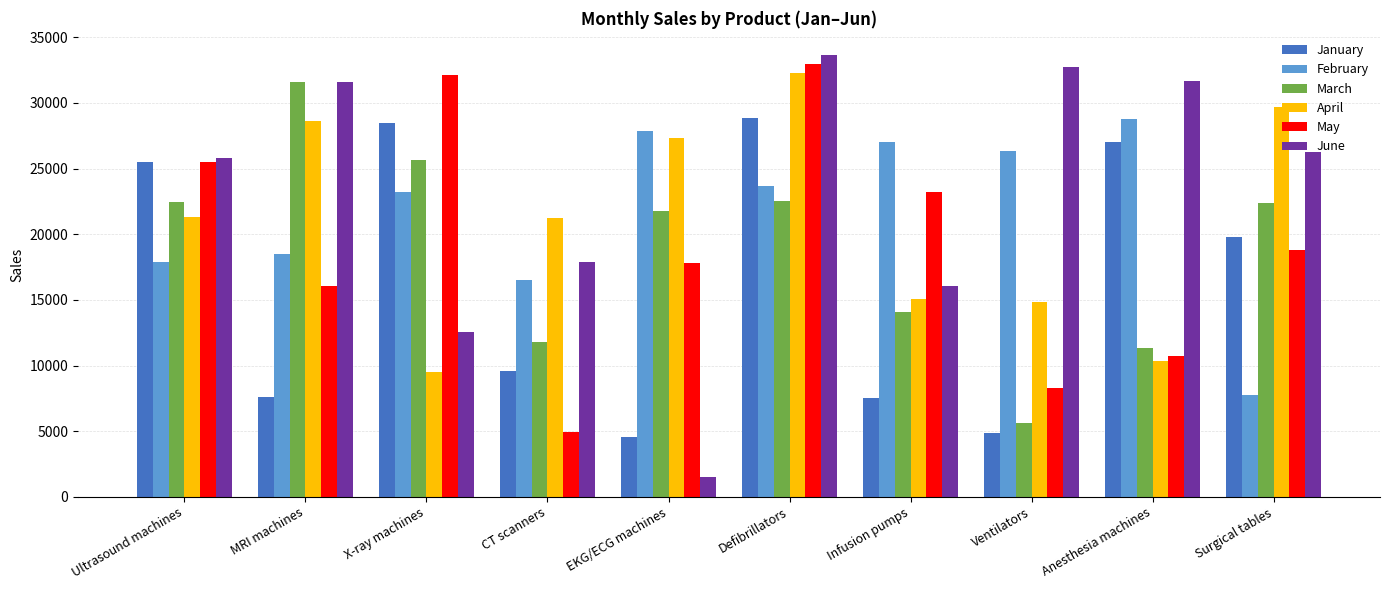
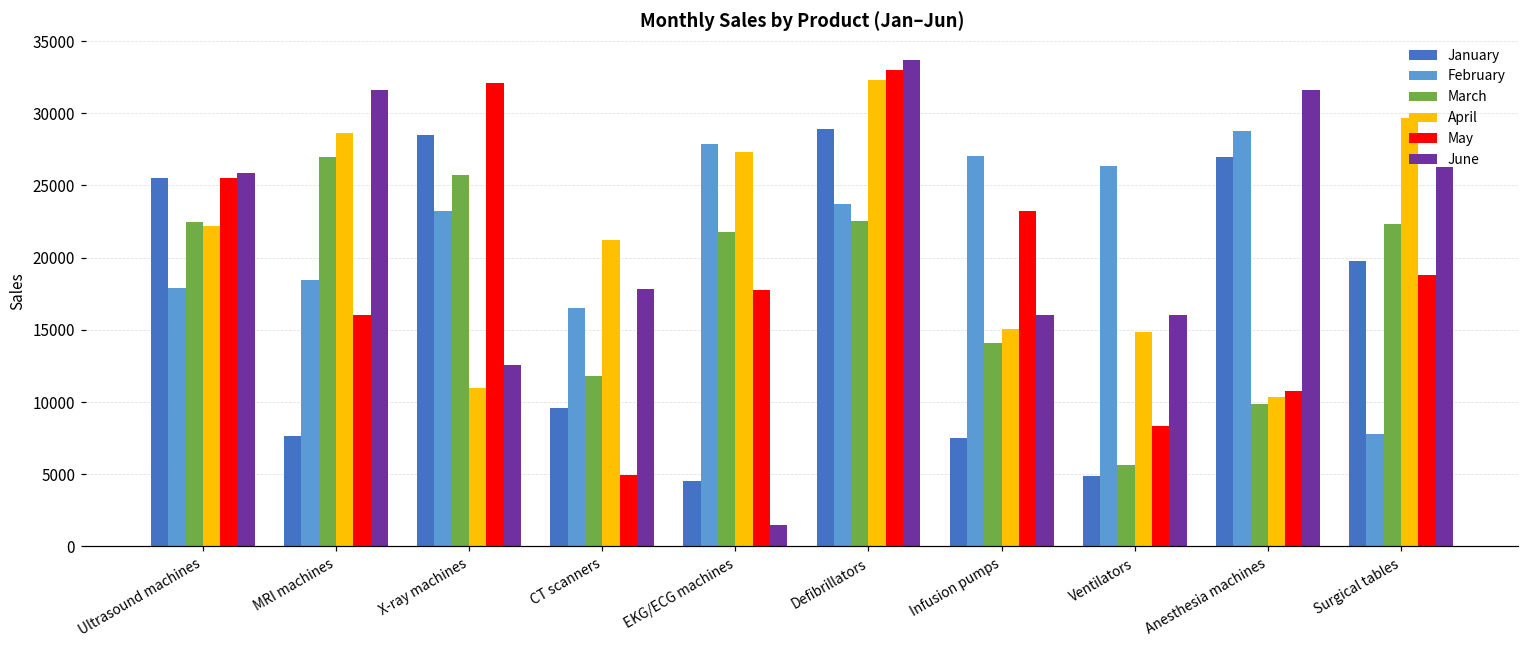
  {
    "March": {
      "Ultrasound machines": 22500,
-     "MRI machines": 31600,
+     "MRI machines": 26900,
      "X-ray machines": 25700,
      "CT scanners": 11800,
      "EKG/ECG machines": 21800,
      "Defibrillators": 22500,
      "Infusion pumps": 14100,
      "Ventilators": 5600,
-     "Anesthesia machines": 11400,
+     "Anesthesia machines": 9900,
      "Surgical tables": 22400
    },
    "April": {
-     "Ultrasound machines": 21300,
+     "Ultrasound machines": 22200,
      "MRI machines": 28600,
-     "X-ray machines": 9500,
+     "X-ray machines": 11000,
      "CT scanners": 21200,
      "EKG/ECG machines": 27400,
      "Defibrillators": 32300,
      "Infusion pumps": 15100,
      "Ventilators": 14900,
      "Anesthesia machines": 10300,
      "Surgical tables": 29700
    },
    "May": {
      "Ultrasound machines": 25500,
      "MRI machines": 16000,
      "X-ray machines": 32100,
      "CT scanners": 4900,
      "EKG/ECG machines": 17800,
      "Defibrillators": 33000,
      "Infusion pumps": 23200,
      "Ventilators": 8300,
      "Anesthesia machines": 10800,
      "Surgical tables": 18800
    },
    "June": {
      "Ultrasound machines": 25800,
      "MRI machines": 31600,
      "X-ray machines": 12600,
      "CT scanners": 17900,
      "EKG/ECG machines": 1500,
      "Defibrillators": 33700,
      "Infusion pumps": 16000,
-     "Ventilators": 32700,
+     "Ventilators": 16000,
      "Anesthesia machines": 31600,
      "Surgical tables": 26300
    }
  }
